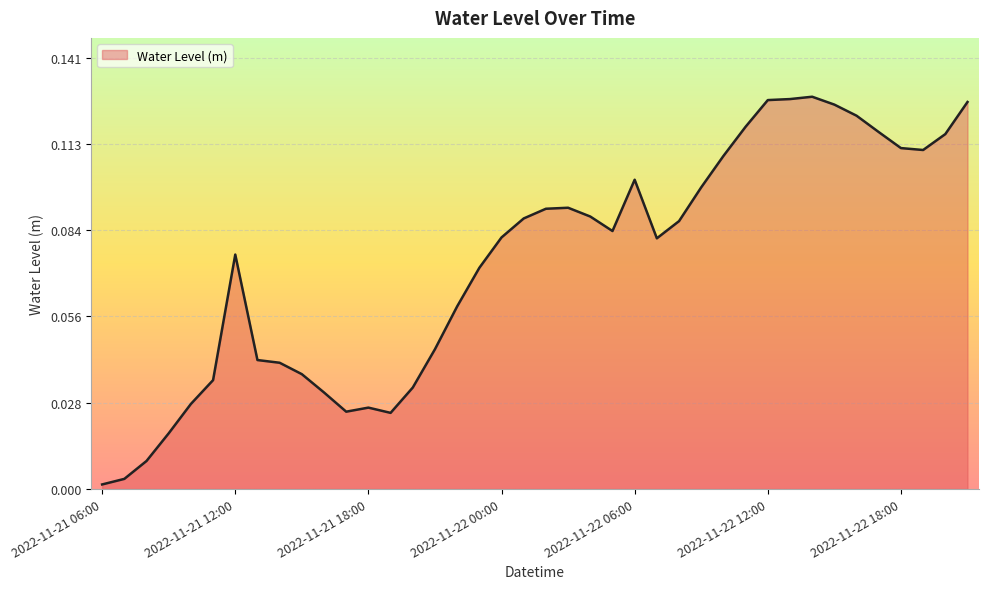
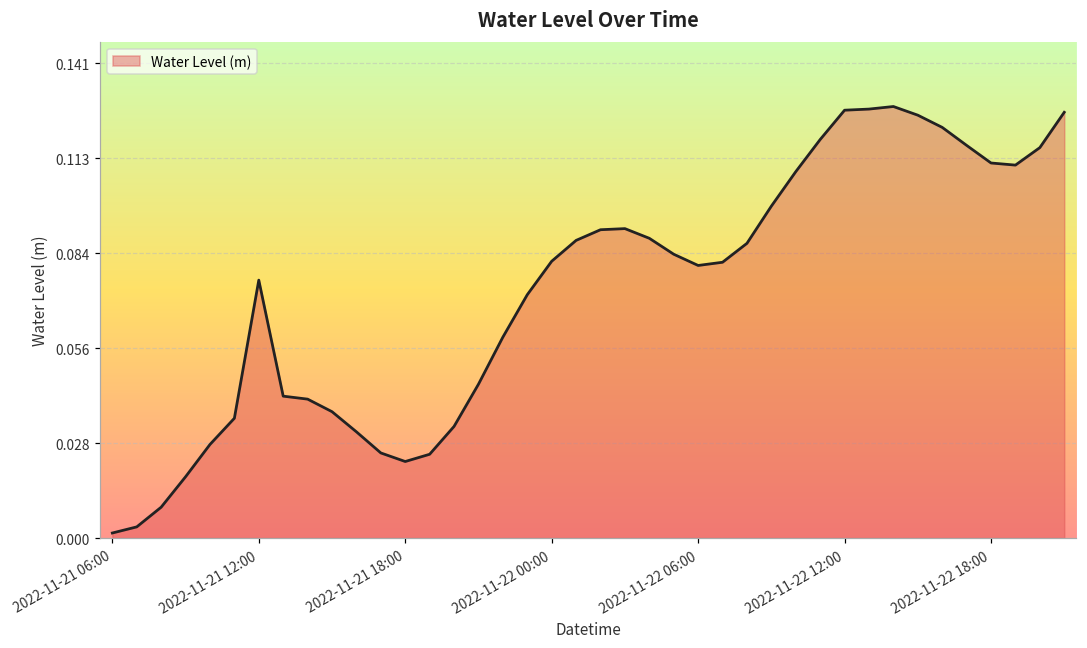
  {
    "2022-11-21 06:00": 0.001,
    "2022-11-21 12:00": 0.076,
-   "2022-11-21 18:00": 0.027,
+   "2022-11-21 18:00": 0.023,
    "2022-11-22 00:00": 0.082,
-   "2022-11-22 06:00": 0.101,
+   "2022-11-22 06:00": 0.081,
    "2022-11-22 12:00": 0.127,
    "2022-11-22 18:00": 0.111
  }
